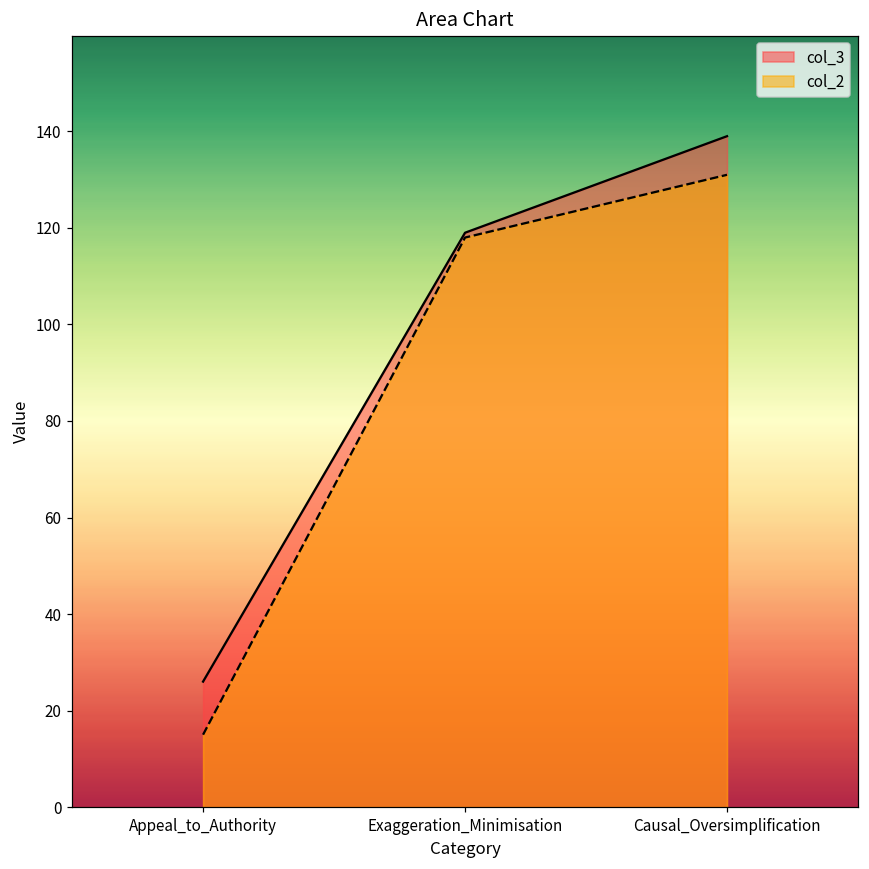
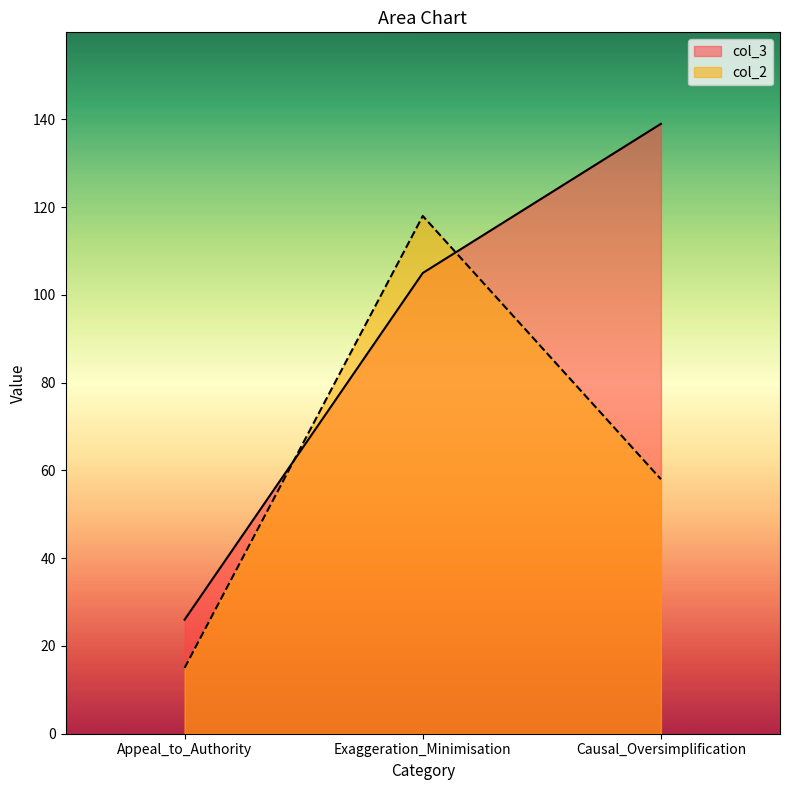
  {
    "col_3": {
      "Appeal_to_Authority": 26,
-     "Exaggeration_Minimisation": 119,
+     "Exaggeration_Minimisation": 105,
      "Causal_Oversimplification": 139
    },
    "col_2": {
      "Appeal_to_Authority": 15,
      "Exaggeration_Minimisation": 118,
-     "Causal_Oversimplification": 131
+     "Causal_Oversimplification": 58
    }
  }
